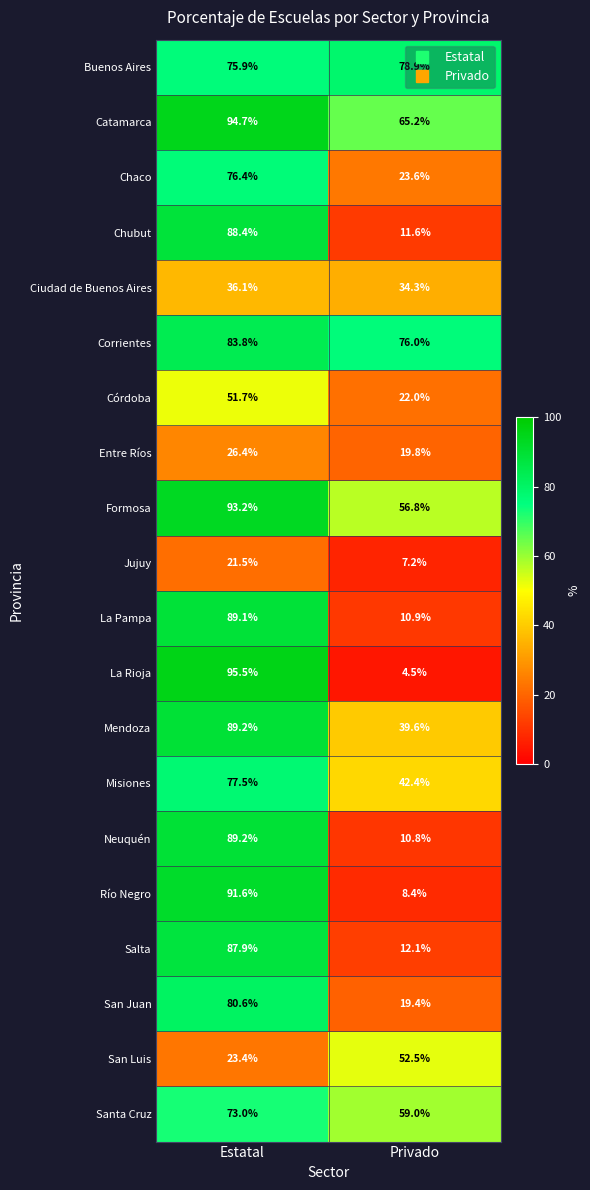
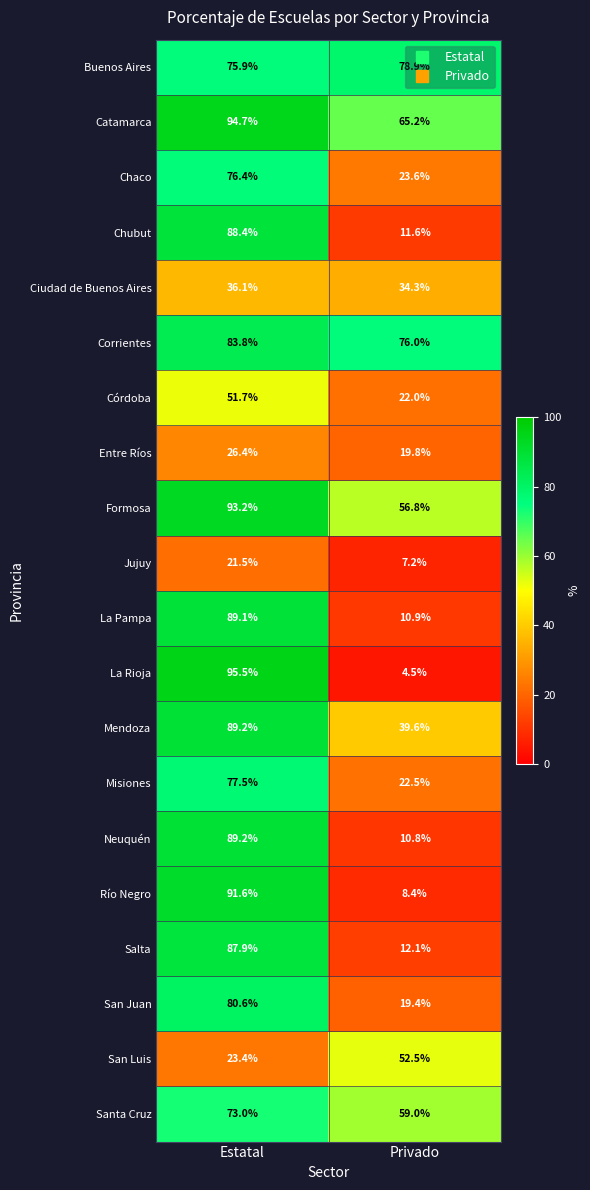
  {
    "Buenos Aires": {
      "Estatal": "75.9%"
    },
    "Catamarca": {
      "Estatal": "94.7%",
      "Privado": "65.2%"
    },
    "Chaco": {
      "Estatal": "76.4%",
      "Privado": "23.6%"
    },
    "Chubut": {
      "Estatal": "88.4%",
      "Privado": "11.6%"
    },
    "Ciudad de Buenos Aires": {
      "Estatal": "36.1%",
      "Privado": "34.3%"
    },
    "Corrientes": {
      "Estatal": "83.8%",
      "Privado": "76.0%"
    },
    "Córdoba": {
      "Estatal": "51.7%",
      "Privado": "22.0%"
    },
    "Entre Ríos": {
      "Estatal": "26.4%",
      "Privado": "19.8%"
    },
    "Formosa": {
      "Estatal": "93.2%",
      "Privado": "56.8%"
    },
    "Jujuy": {
      "Estatal": "21.5%",
      "Privado": "7.2%"
    },
    "La Pampa": {
      "Estatal": "89.1%",
      "Privado": "10.9%"
    },
    "La Rioja": {
      "Estatal": "95.5%",
      "Privado": "4.5%"
    },
    "Mendoza": {
      "Estatal": "89.2%",
      "Privado": "39.6%"
    },
    "Misiones": {
      "Estatal": "77.5%",
-     "Privado": "42.4%"
+     "Privado": "22.5%"
    },
    "Neuquén": {
      "Estatal": "89.2%",
      "Privado": "10.8%"
    },
    "Río Negro": {
      "Estatal": "91.6%",
      "Privado": "8.4%"
    },
    "Salta": {
      "Estatal": "87.9%",
      "Privado": "12.1%"
    },
    "San Juan": {
      "Estatal": "80.6%",
      "Privado": "19.4%"
    },
    "San Luis": {
      "Estatal": "23.4%",
      "Privado": "52.5%"
    },
    "Santa Cruz": {
      "Estatal": "73.0%",
      "Privado": "59.0%"
    }
  }
